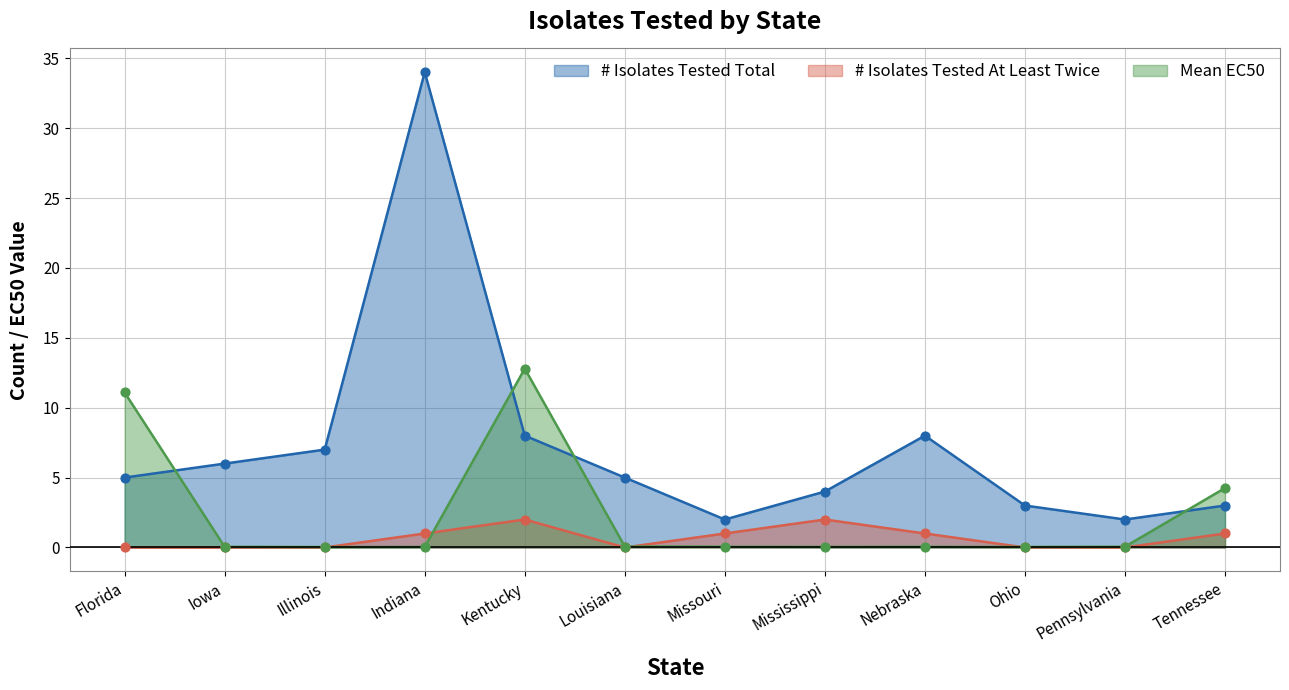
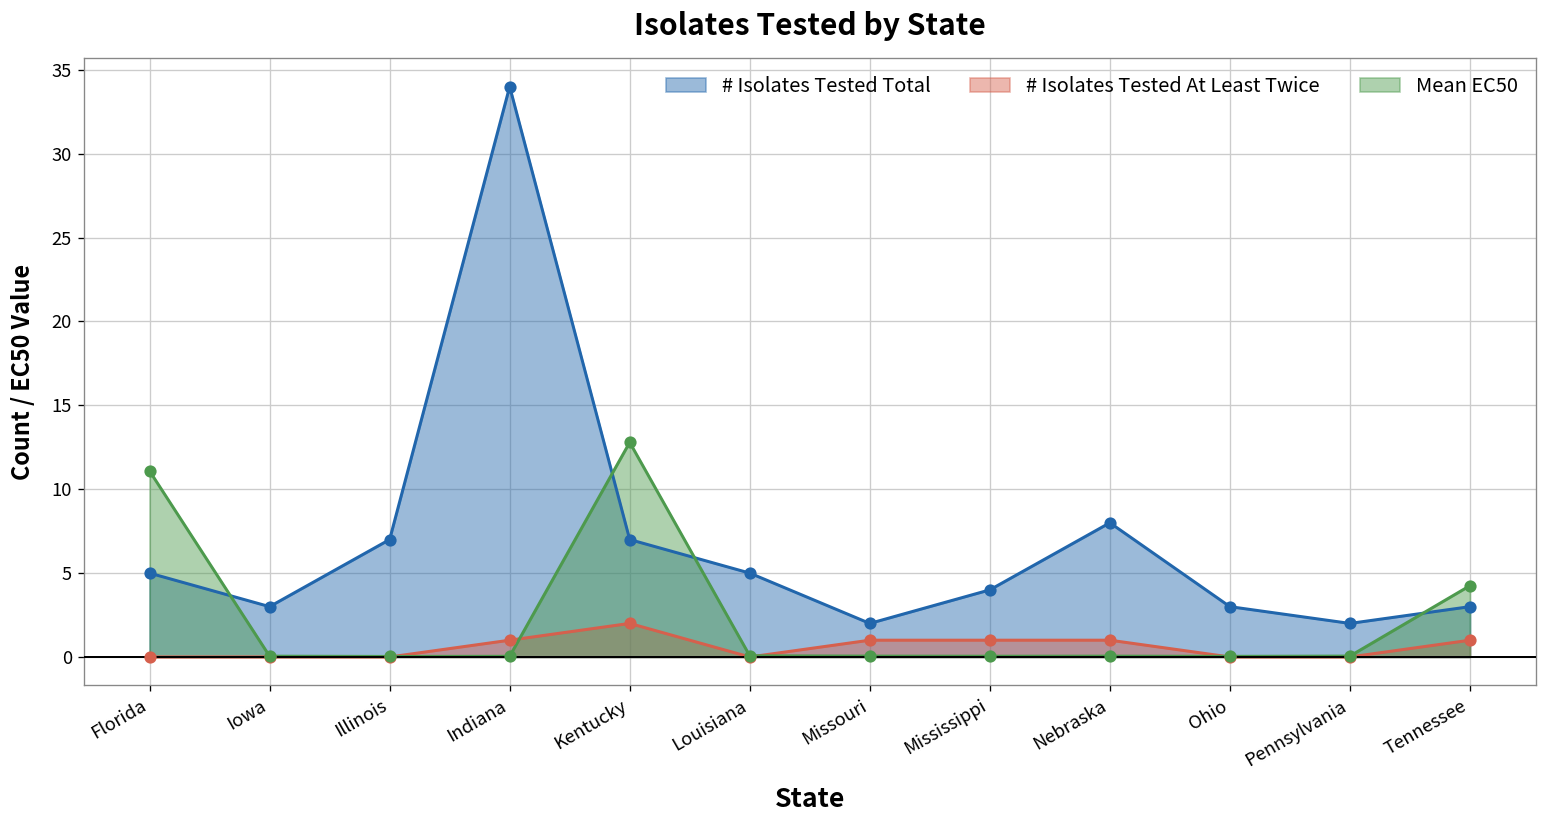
  {
    "# Isolates Tested Total": {
      "Florida": 5,
-     "Iowa": 6,
+     "Iowa": 3,
      "Illinois": 7,
      "Indiana": 34,
-     "Kentucky": 8,
+     "Kentucky": 7,
      "Louisiana": 5,
      "Missouri": 2,
      "Mississippi": 4,
      "Nebraska": 8,
      "Ohio": 3,
      "Pennsylvania": 2,
      "Tennessee": 3
    },
    "# Isolates Tested At Least Twice": {
      "Florida": 0,
      "Indiana": 1,
      "Kentucky": 2,
      "Missouri": 1,
-     "Mississippi": 2,
+     "Mississippi": 1,
      "Nebraska": 1,
      "Tennessee": 1
    },
    "Mean EC50": {
      "Florida": 11,
      "Indiana": 0,
      "Kentucky": 12.8,
      "Missouri": 0,
      "Mississippi": 0,
      "Nebraska": 0,
      "Tennessee": 4.3
    }
  }
